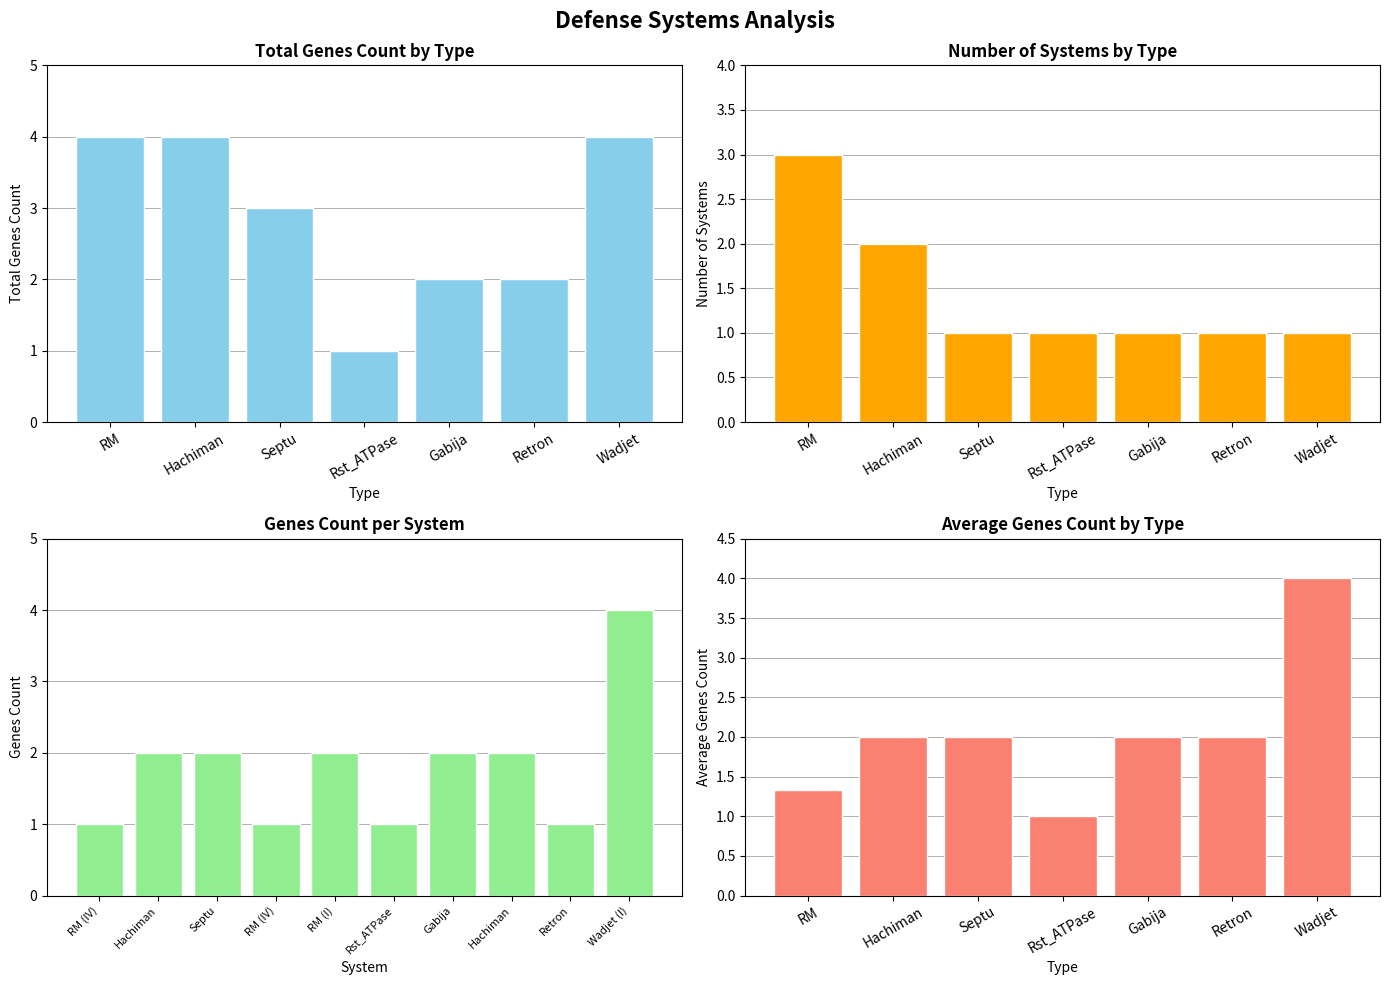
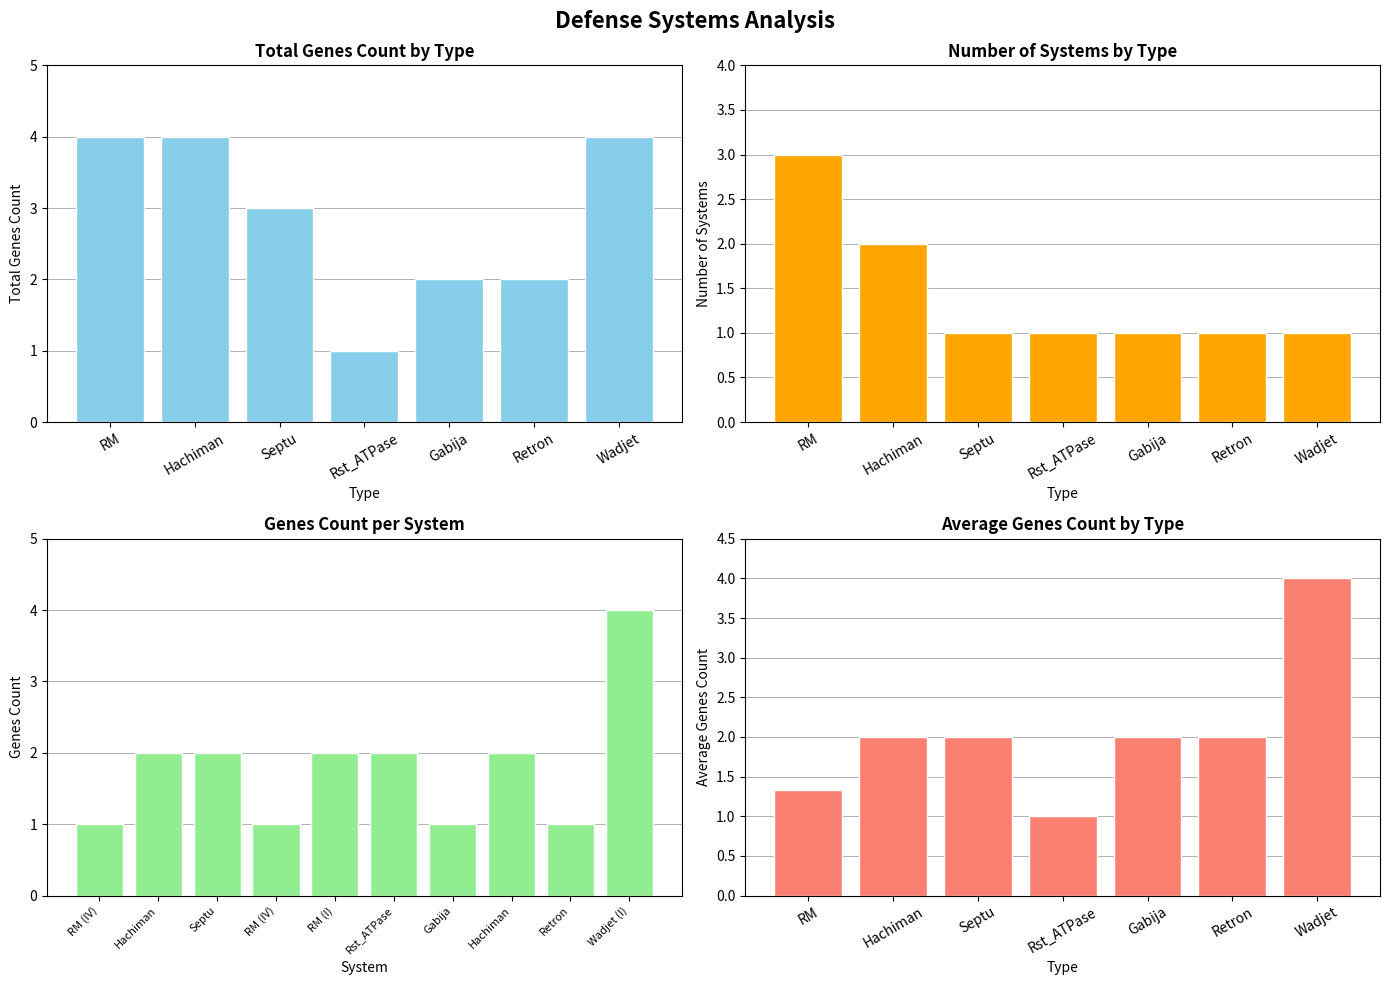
  {
    "Total Genes Count by Type": {
      "RM": 4.0,
      "Hachiman": 4.0,
      "Septu": 3.0,
      "Rst_ATPase": 1.0,
      "Gabija": 2.0,
      "Retron": 2.0,
      "Wadjet": 4.0
    },
    "Number of Systems by Type": {
      "RM": 3.0,
      "Hachiman": 2.0,
      "Septu": 1.0,
      "Rst_ATPase": 1.0,
      "Gabija": 1.0,
      "Retron": 1.0,
      "Wadjet": 1.0
    },
    "Genes Count per System": {
      "Septu": 2,
      "RM (I)": 2,
-     "Rst_ATPase": 1,
-     "Gabija": 2,
+     "Rst_ATPase": 2,
+     "Gabija": 1,
      "Retron": 1,
      "Wadjet (I)": 4
    },
    "Average Genes Count by Type": {
      "RM": 1.3,
      "Hachiman": 2.0,
      "Septu": 2.0,
      "Rst_ATPase": 1.0,
      "Gabija": 2.0,
      "Retron": 2.0,
      "Wadjet": 4.0
    }
  }
